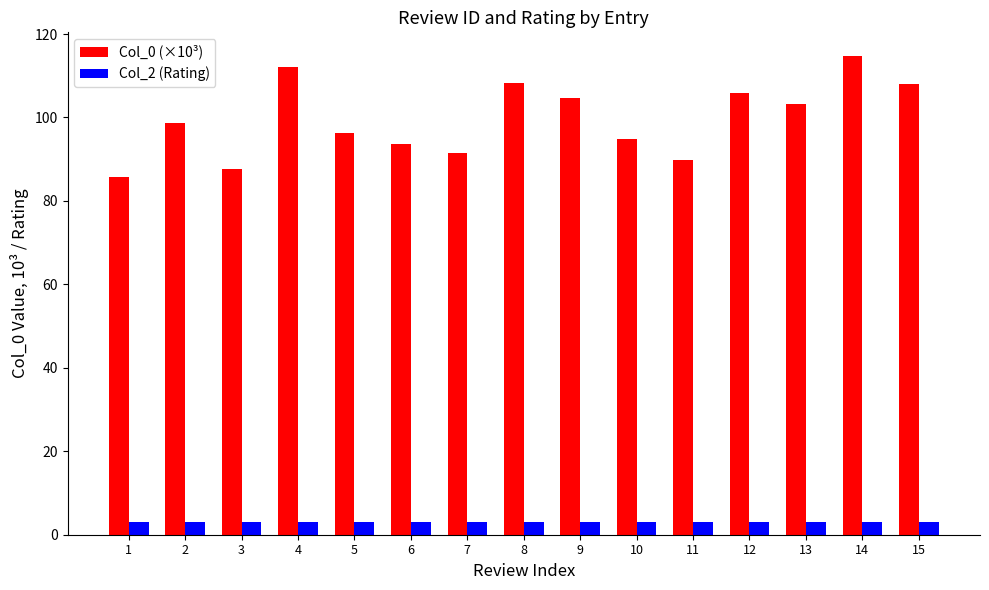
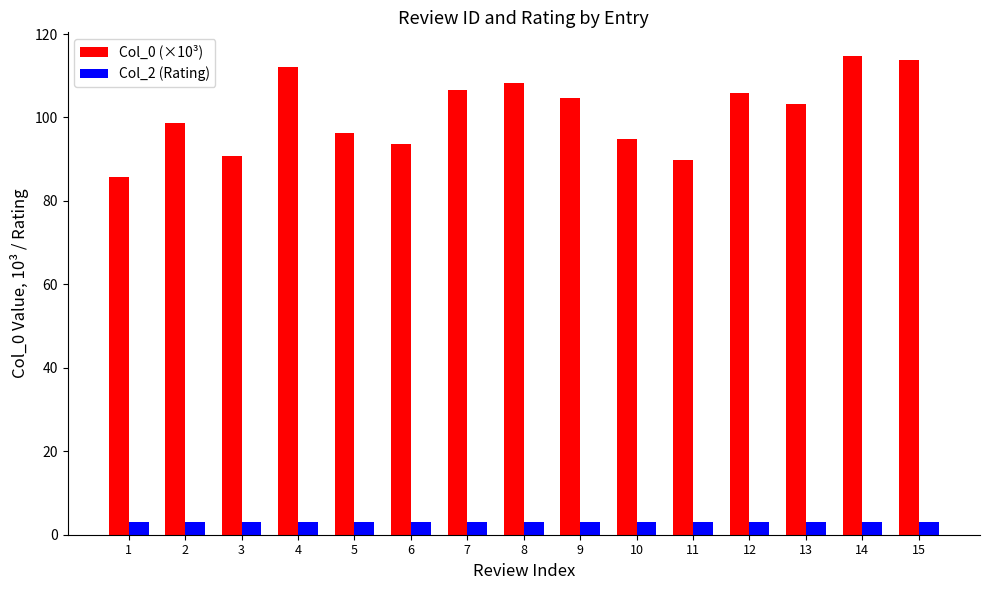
  {
    "Col_0 (×10³)": {
      "1": 86,
      "2": 99,
-     "3": 88,
+     "3": 91,
      "4": 112,
      "5": 96,
      "6": 94,
-     "7": 91,
+     "7": 107,
      "8": 108,
      "9": 105,
      "10": 95,
      "11": 90,
      "12": 106,
      "13": 103,
      "14": 115,
-     "15": 108
+     "15": 114
    },
    "Col_2 (Rating)": {
      "1": 3,
      "2": 3,
      "3": 3,
      "4": 3,
      "5": 3,
      "6": 3,
      "7": 3,
      "8": 3,
      "9": 3,
      "10": 3,
      "11": 3,
      "12": 3,
      "13": 3,
      "14": 3,
      "15": 3
    }
  }
